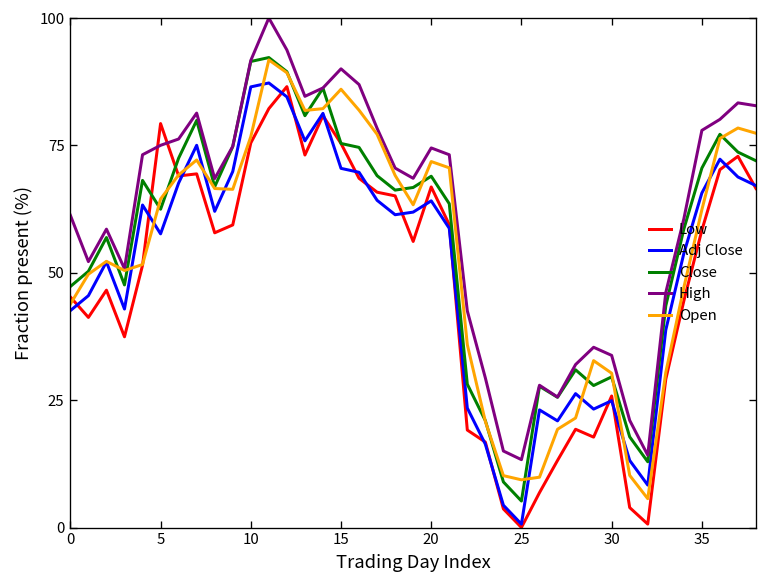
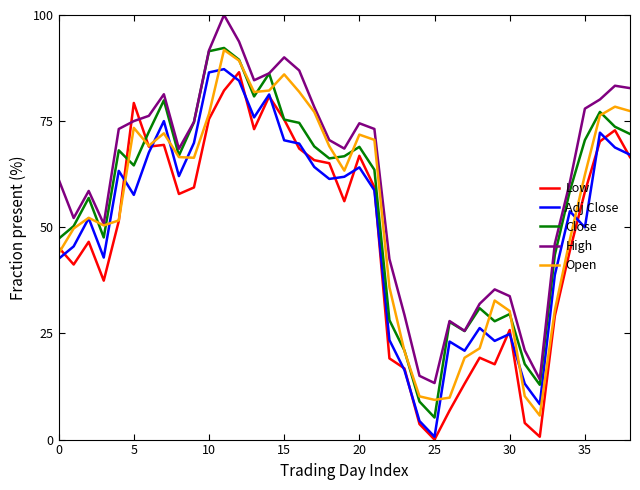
  {
    "Low": {
      "0": 45,
      "5": 79,
      "10": 75,
      "20": 67,
      "25": 0,
      "30": 26,
      "35": 58
    },
    "Adj Close": {
      "0": 43,
      "5": 58,
      "10": 86,
      "15": 70,
      "20": 64,
      "25": 1,
      "30": 25,
-     "35": 66
+     "35": 50
    },
    "Close": {
      "0": 47,
-     "5": 62,
+     "5": 65,
      "20": 69,
      "25": 5,
      "30": 30,
      "35": 71
    },
    "High": {
      "0": 61,
      "5": 75,
      "15": 90,
      "20": 74,
      "25": 13,
      "30": 34,
      "35": 78
    },
    "Open": {
      "0": 44,
-     "5": 64,
+     "5": 73,
      "10": 77,
      "15": 86,
      "20": 72,
      "25": 9,
      "30": 30,
      "35": 62
    }
  }
